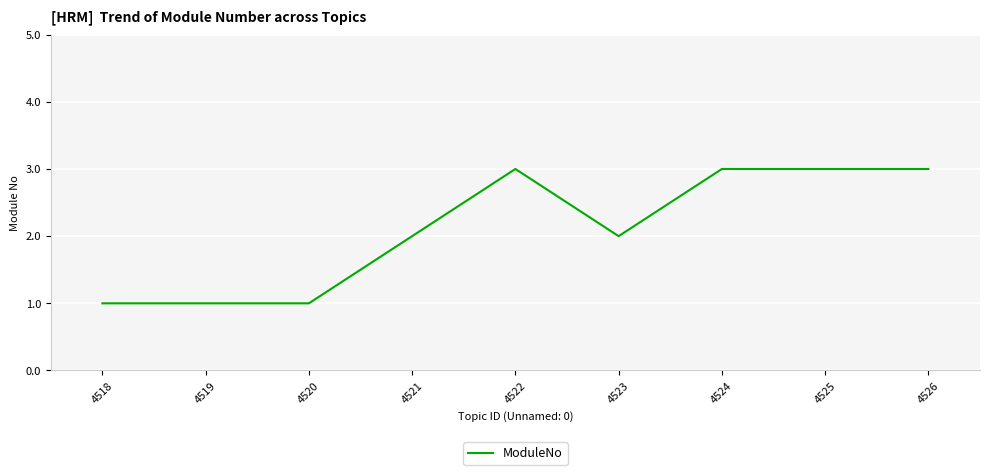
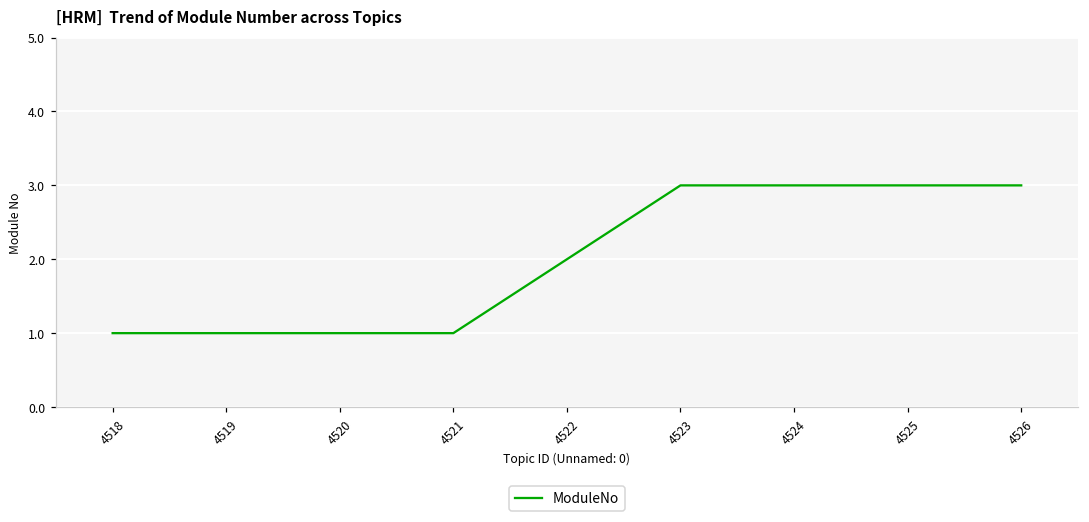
  {
    "4518": 1,
    "4519": 1,
    "4520": 1,
-   "4521": 2,
-   "4522": 3,
-   "4523": 2,
+   "4521": 1,
+   "4522": 2,
+   "4523": 3,
    "4524": 3,
    "4525": 3,
    "4526": 3
  }
